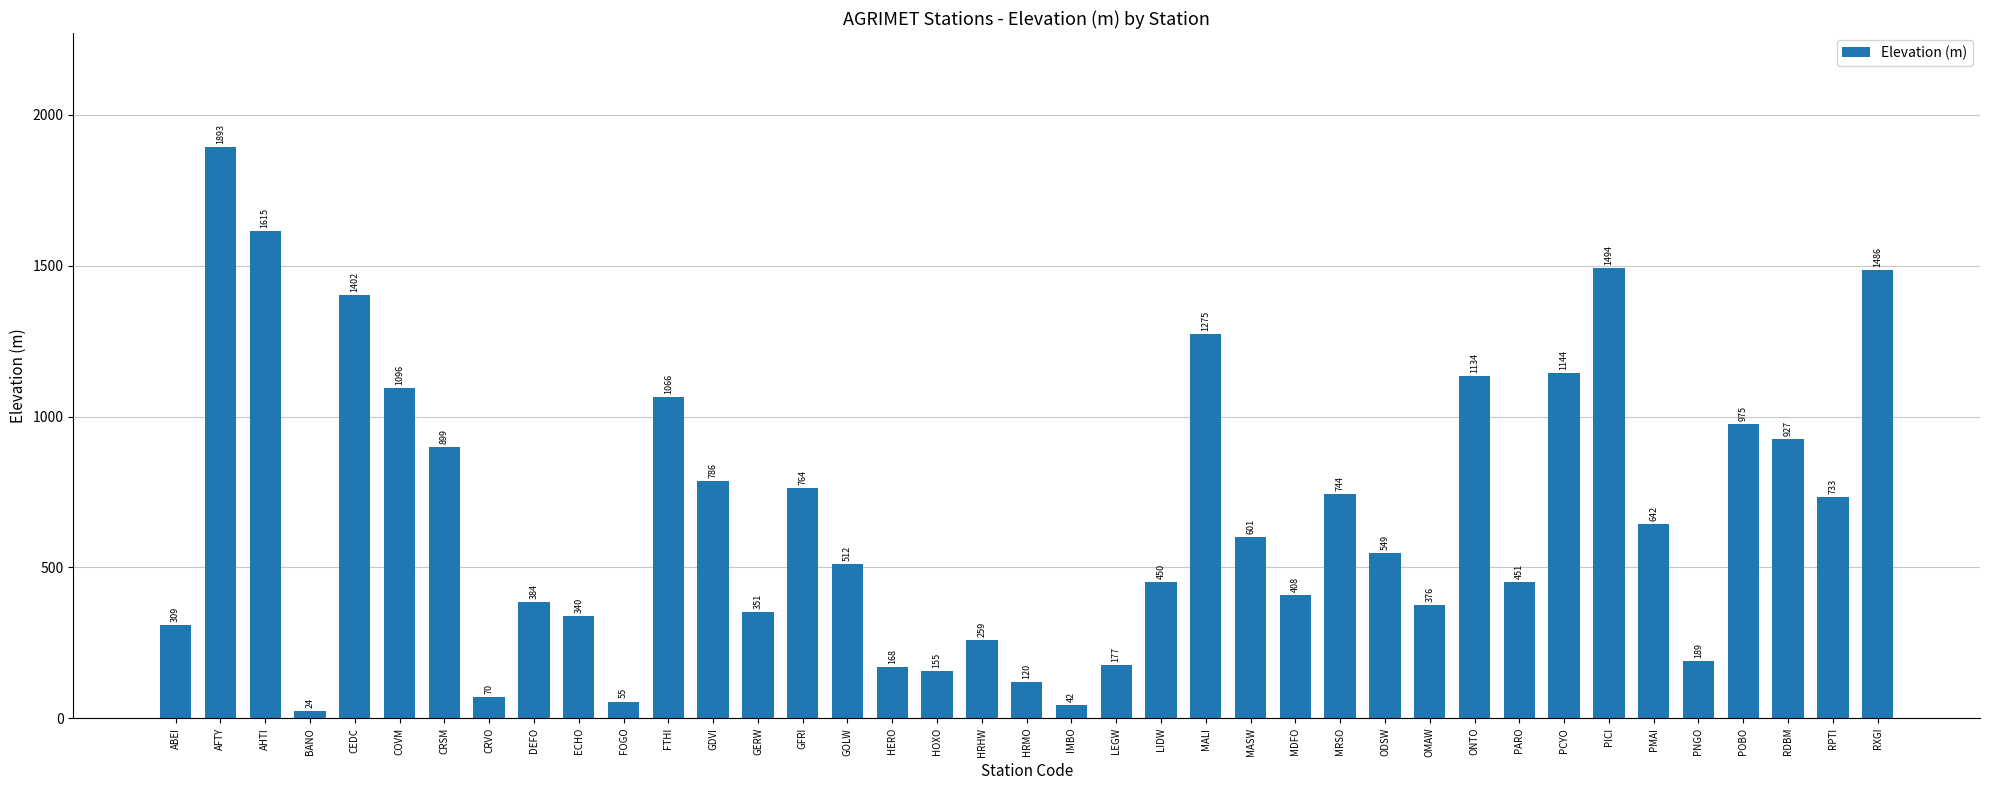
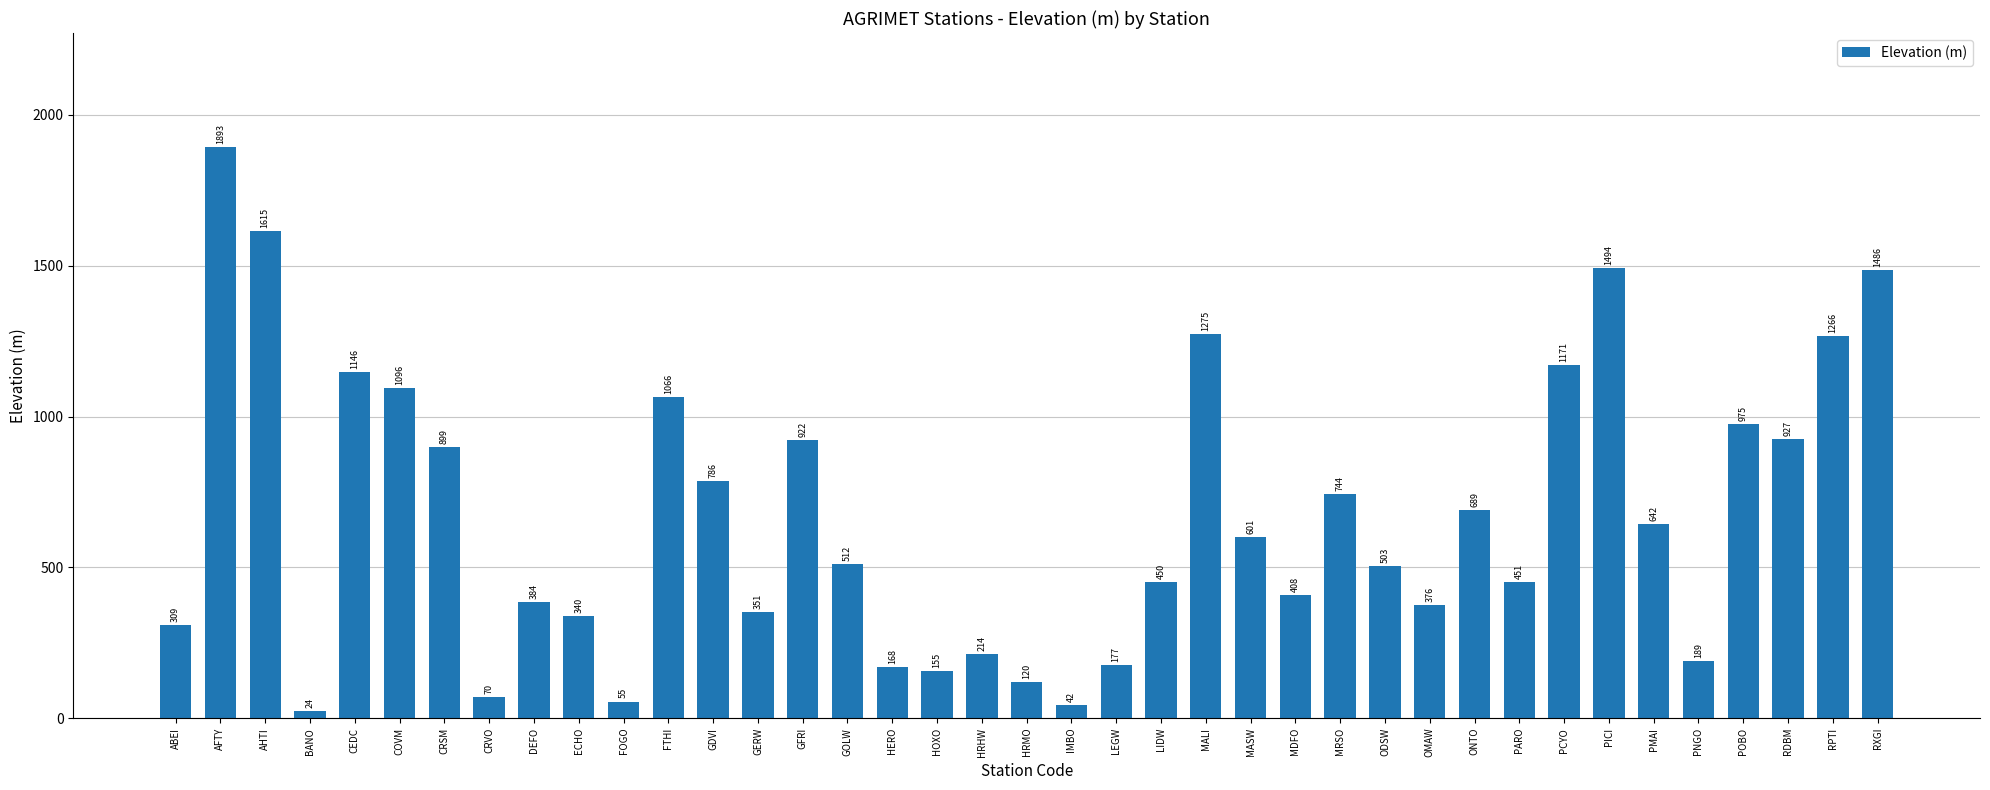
  {
    "ABEI": 309,
    "AFTY": 1893,
    "AHTI": 1615,
    "BANO": 24,
-   "CEDC": 1402,
+   "CEDC": 1146,
    "COVM": 1096,
    "CRSM": 899,
    "CRVO": 70,
    "DEFO": 384,
    "ECHO": 340,
    "FOGO": 55,
    "FTHI": 1066,
    "GDVI": 786,
    "GERW": 351,
-   "GFRI": 764,
+   "GFRI": 922,
    "GOLW": 512,
    "HERO": 168,
    "HOXO": 155,
-   "HRHW": 259,
+   "HRHW": 214,
    "HRMO": 120,
    "IMBO": 42,
    "LEGW": 177,
    "LIDW": 450,
    "MALI": 1275,
    "MASW": 601,
    "MDFO": 408,
    "MRSO": 744,
-   "ODSW": 549,
+   "ODSW": 503,
    "OMAW": 376,
-   "ONTO": 1134,
+   "ONTO": 689,
    "PARO": 451,
-   "PCYO": 1144,
+   "PCYO": 1171,
    "PICI": 1494,
    "PMAI": 642,
    "PNGO": 189,
    "POBO": 975,
    "RDBM": 927,
-   "RPTI": 733,
+   "RPTI": 1266,
    "RXGI": 1486
  }
